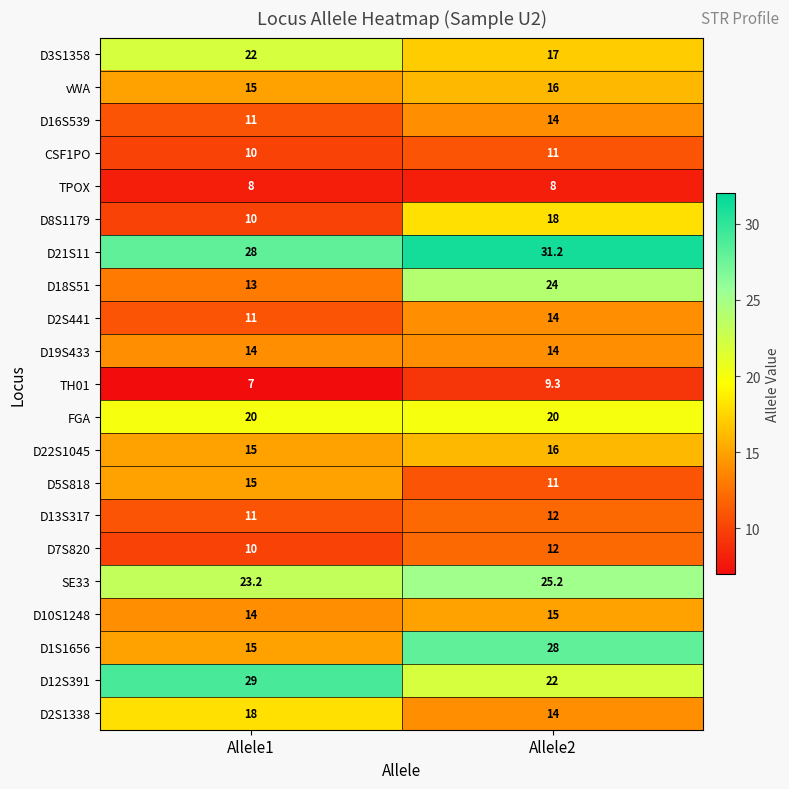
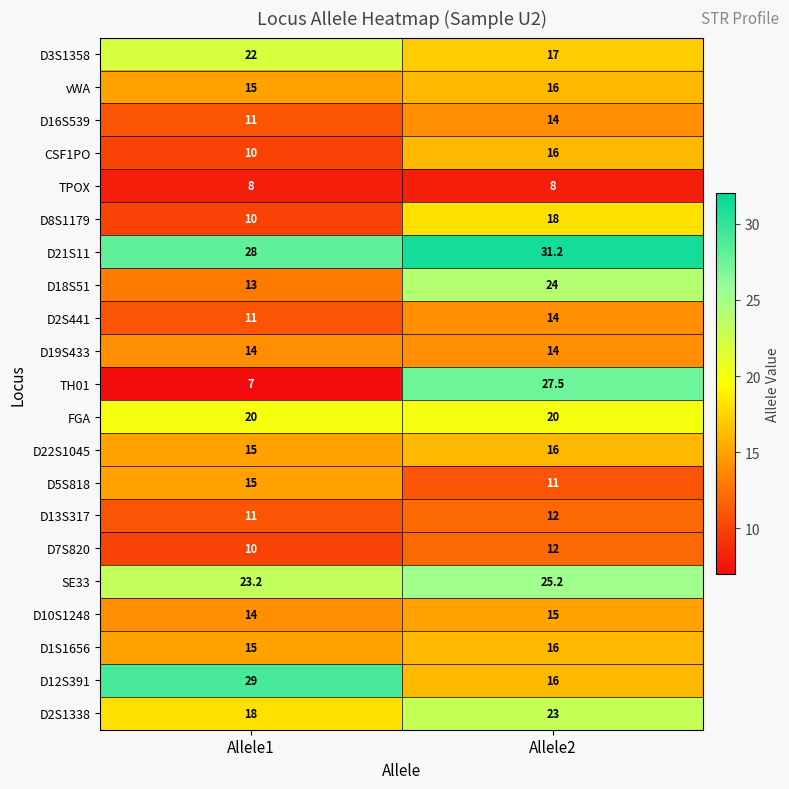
  {
    "D3S1358": {
      "Allele1": 22,
      "Allele2": 17
    },
    "vWA": {
      "Allele1": 15,
      "Allele2": 16
    },
    "D16S539": {
      "Allele1": 11,
      "Allele2": 14
    },
    "CSF1PO": {
      "Allele1": 10,
-     "Allele2": 11
+     "Allele2": 16
    },
    "TPOX": {
      "Allele1": 8,
      "Allele2": 8
    },
    "D8S1179": {
      "Allele1": 10,
      "Allele2": 18
    },
    "D21S11": {
      "Allele1": 28,
      "Allele2": 31.2
    },
    "D18S51": {
      "Allele1": 13,
      "Allele2": 24
    },
    "D2S441": {
      "Allele1": 11,
      "Allele2": 14
    },
    "D19S433": {
      "Allele1": 14,
      "Allele2": 14
    },
    "TH01": {
      "Allele1": 7,
-     "Allele2": 9.3
+     "Allele2": 27.5
    },
    "FGA": {
      "Allele1": 20,
      "Allele2": 20
    },
    "D22S1045": {
      "Allele1": 15,
      "Allele2": 16
    },
    "D5S818": {
      "Allele1": 15,
      "Allele2": 11
    },
    "D13S317": {
      "Allele1": 11,
      "Allele2": 12
    },
    "D7S820": {
      "Allele1": 10,
      "Allele2": 12
    },
    "SE33": {
      "Allele1": 23.2,
      "Allele2": 25.2
    },
    "D10S1248": {
      "Allele1": 14,
      "Allele2": 15
    },
    "D1S1656": {
      "Allele1": 15,
-     "Allele2": 28
+     "Allele2": 16
    },
    "D12S391": {
      "Allele1": 29,
-     "Allele2": 22
+     "Allele2": 16
    },
    "D2S1338": {
      "Allele1": 18,
-     "Allele2": 14
+     "Allele2": 23
    }
  }
